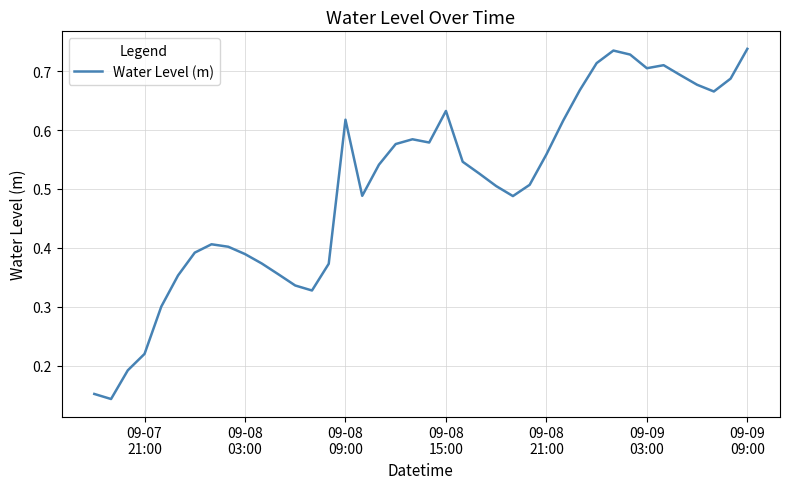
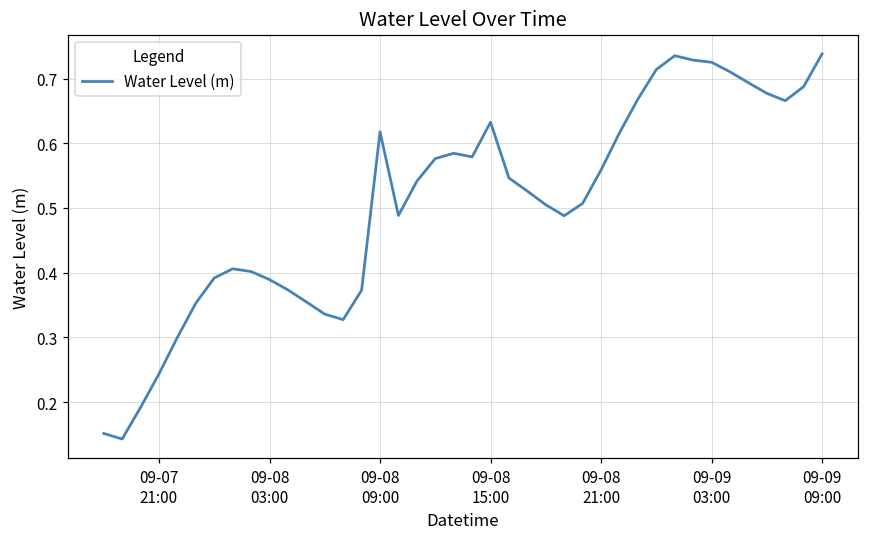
  {
-   "09-07 21:00": 0.22,
+   "09-07 21:00": 0.24,
    "09-08 03:00": 0.39,
    "09-08 09:00": 0.62,
    "09-08 15:00": 0.63,
    "09-08 21:00": 0.56,
-   "09-09 03:00": 0.71,
+   "09-09 03:00": 0.73,
    "09-09 09:00": 0.74
  }
